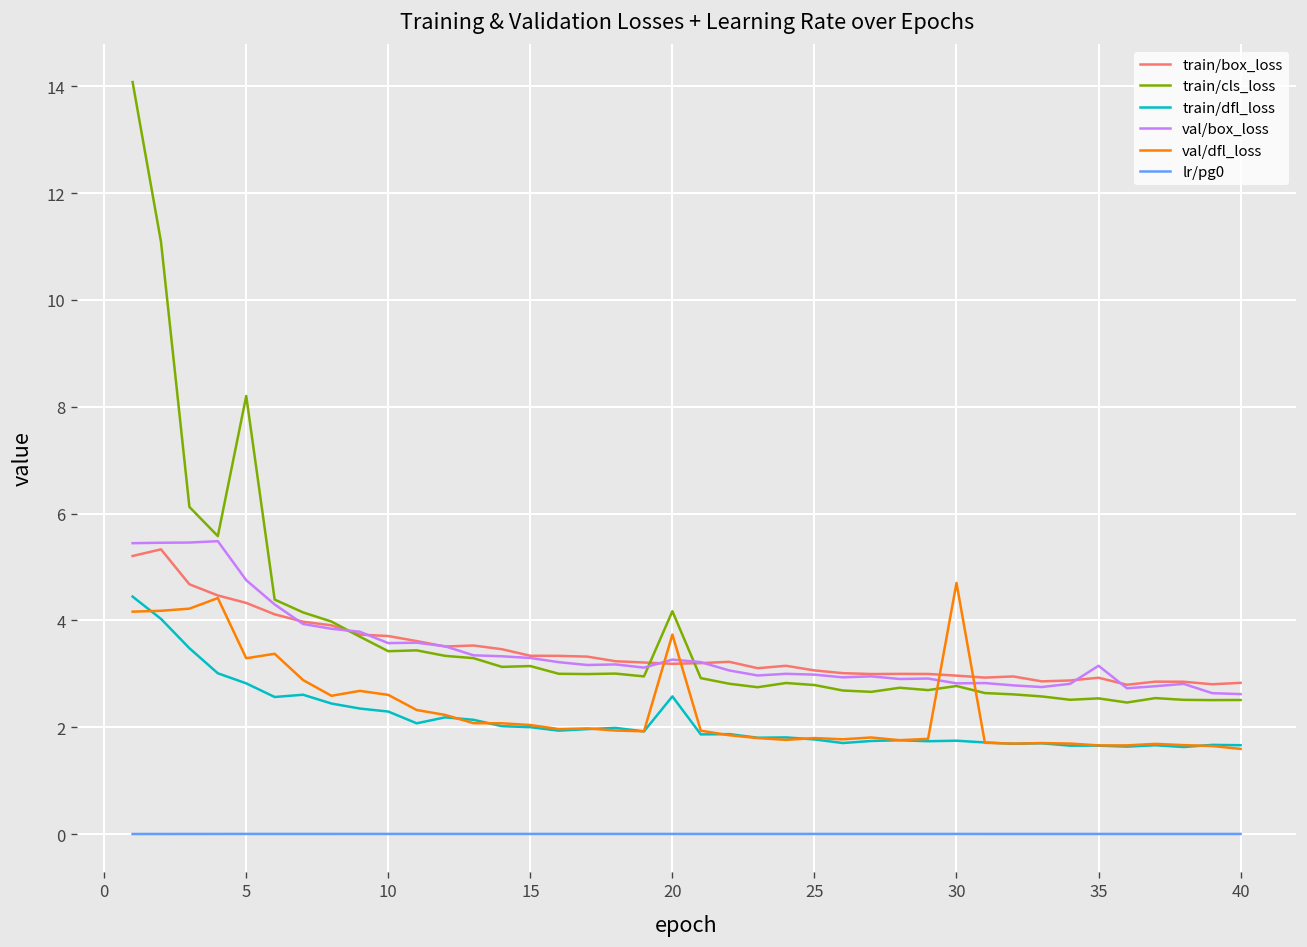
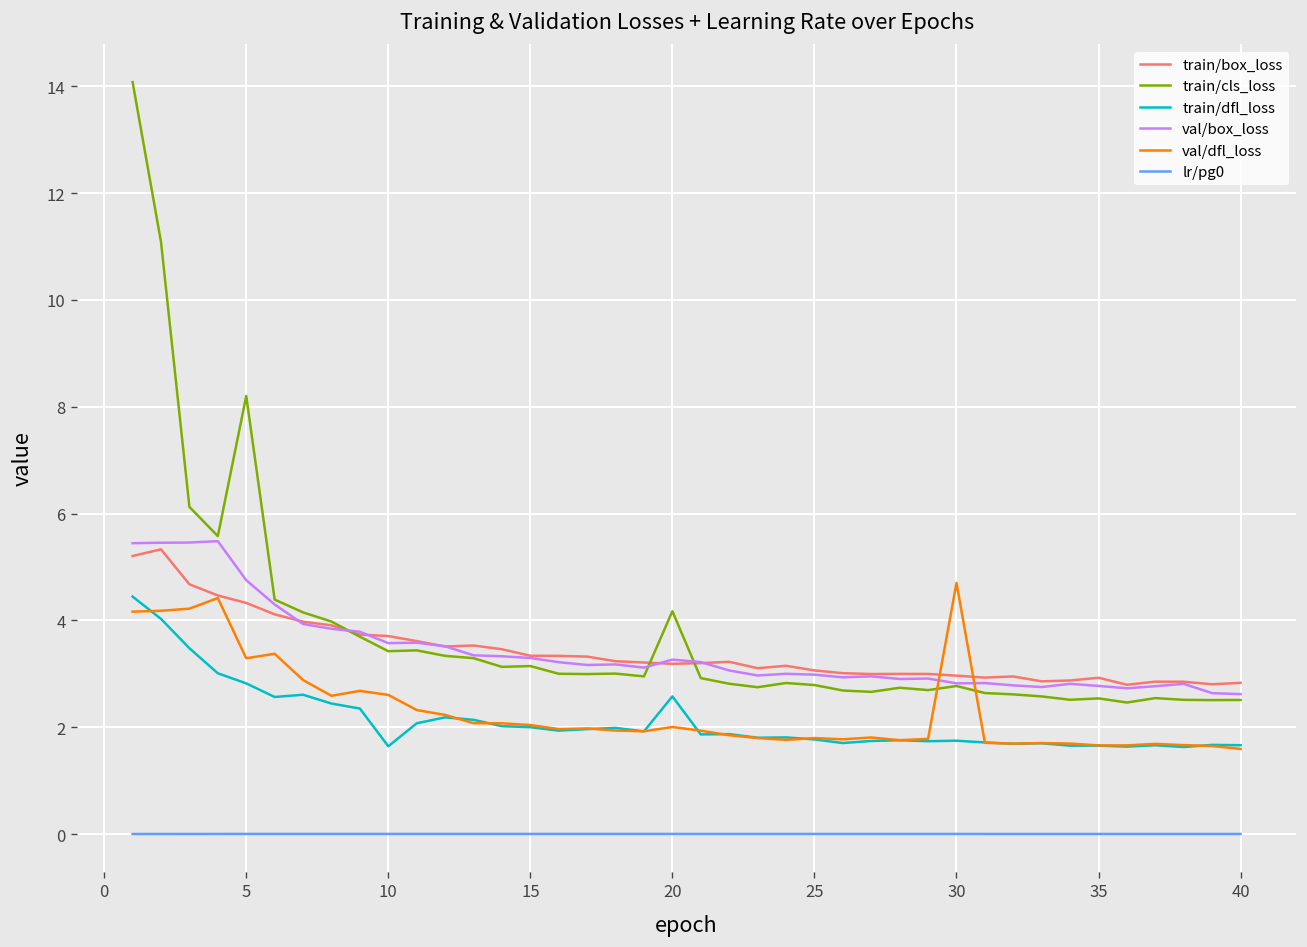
  {
    "train/box_loss": {
      "5": 4.3,
      "10": 3.7,
      "20": 3.2,
      "25": 3.1,
      "30": 3.0,
      "35": 2.9,
      "40": 2.8
    },
    "train/cls_loss": {
      "5": 8.2,
      "10": 3.4,
      "15": 3.1,
      "20": 4.2,
      "25": 2.8,
      "35": 2.5,
      "40": 2.5
    },
    "train/dfl_loss": {
      "5": 2.8,
-     "10": 2.3,
+     "10": 1.6,
      "20": 2.6,
      "30": 1.7,
      "40": 1.7
    },
    "val/box_loss": {
      "5": 4.8,
      "10": 3.6,
      "20": 3.3,
      "25": 3.0,
-     "35": 3.2,
+     "35": 2.8,
      "40": 2.6
    },
    "val/dfl_loss": {
      "5": 3.3,
      "10": 2.6,
-     "20": 3.7,
+     "20": 2.0,
      "30": 4.7,
      "40": 1.6
    },
    "lr/pg0": {
      "5": 0.0,
      "10": 0.0,
      "15": 0.0,
      "20": 0.0,
      "25": 0.0,
      "30": 0.0,
      "35": 0.0,
      "40": 0.0
    }
  }
